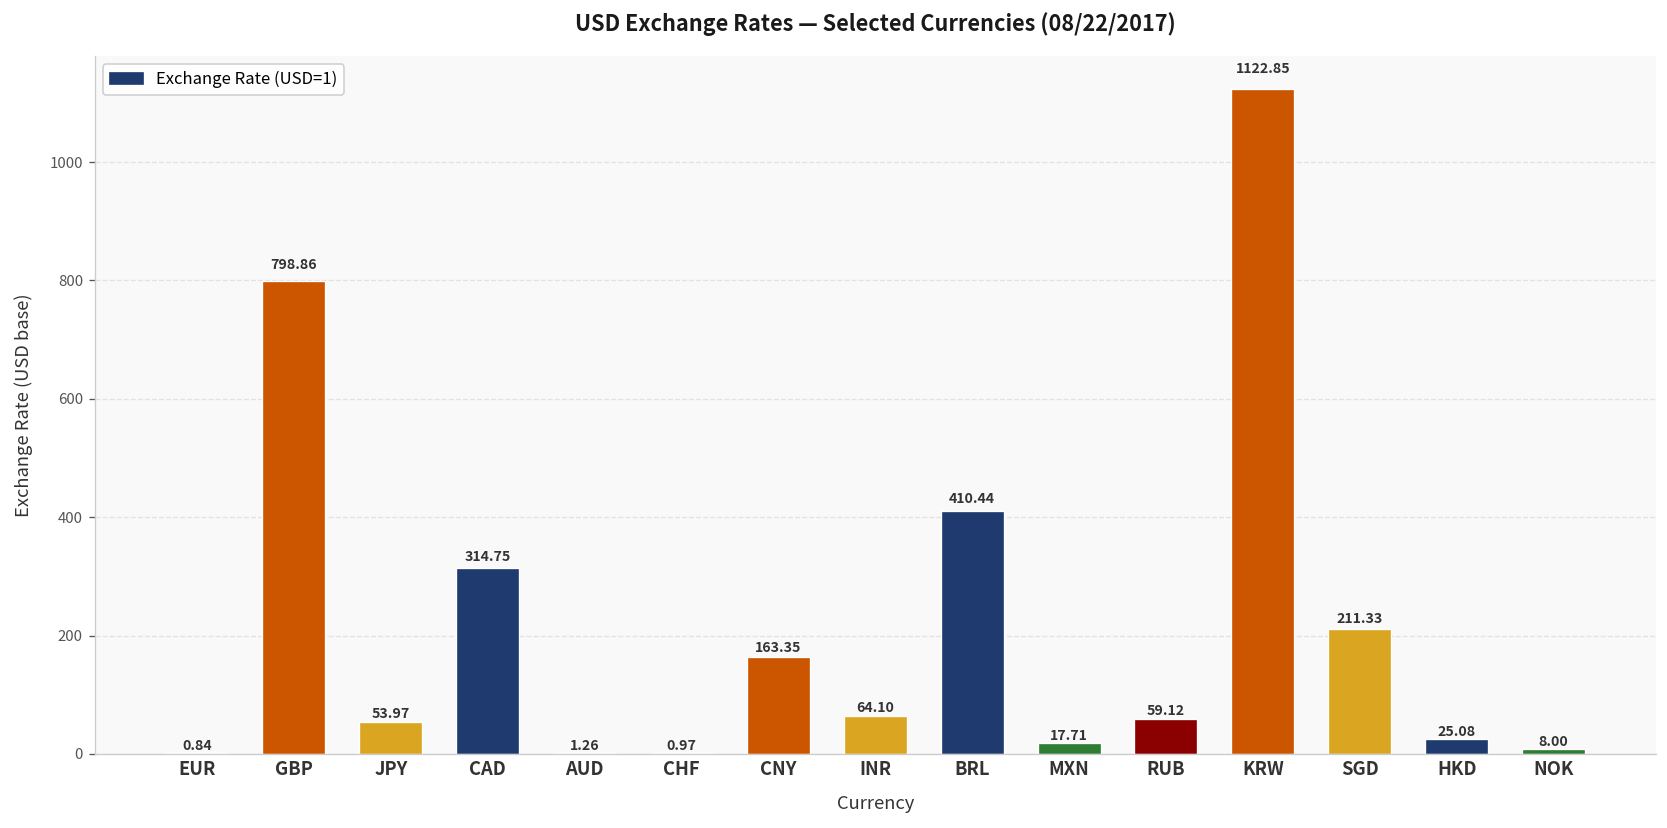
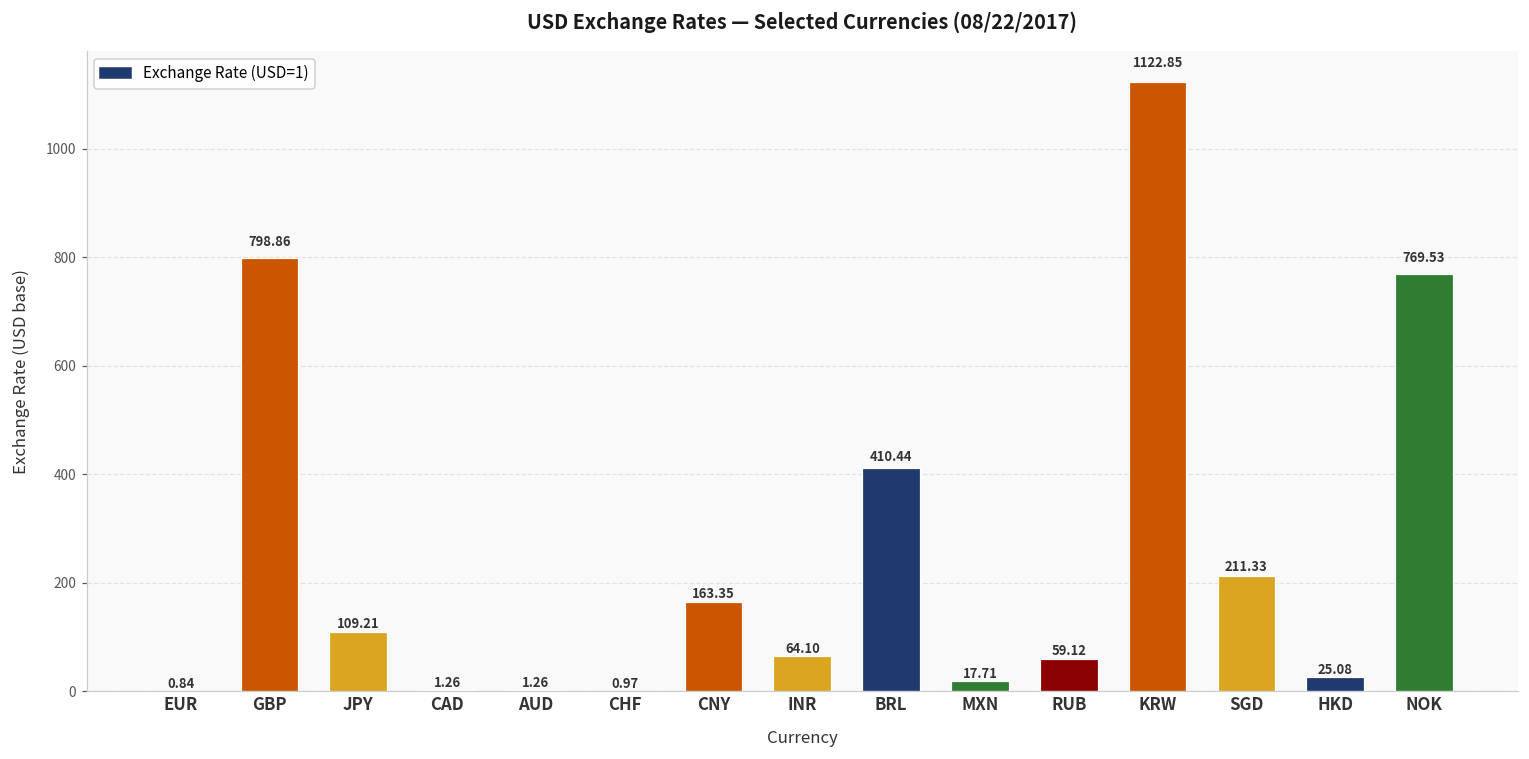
  {
    "EUR": 0.84,
    "GBP": 798.86,
-   "JPY": 53.97,
-   "CAD": 314.75,
+   "JPY": 109.21,
+   "CAD": 1.26,
    "AUD": 1.26,
    "CHF": 0.97,
    "CNY": 163.35,
    "INR": 64.10,
    "BRL": 410.44,
    "MXN": 17.71,
    "RUB": 59.12,
    "KRW": 1122.85,
    "SGD": 211.33,
    "HKD": 25.08,
-   "NOK": 8.00
+   "NOK": 769.53
  }
